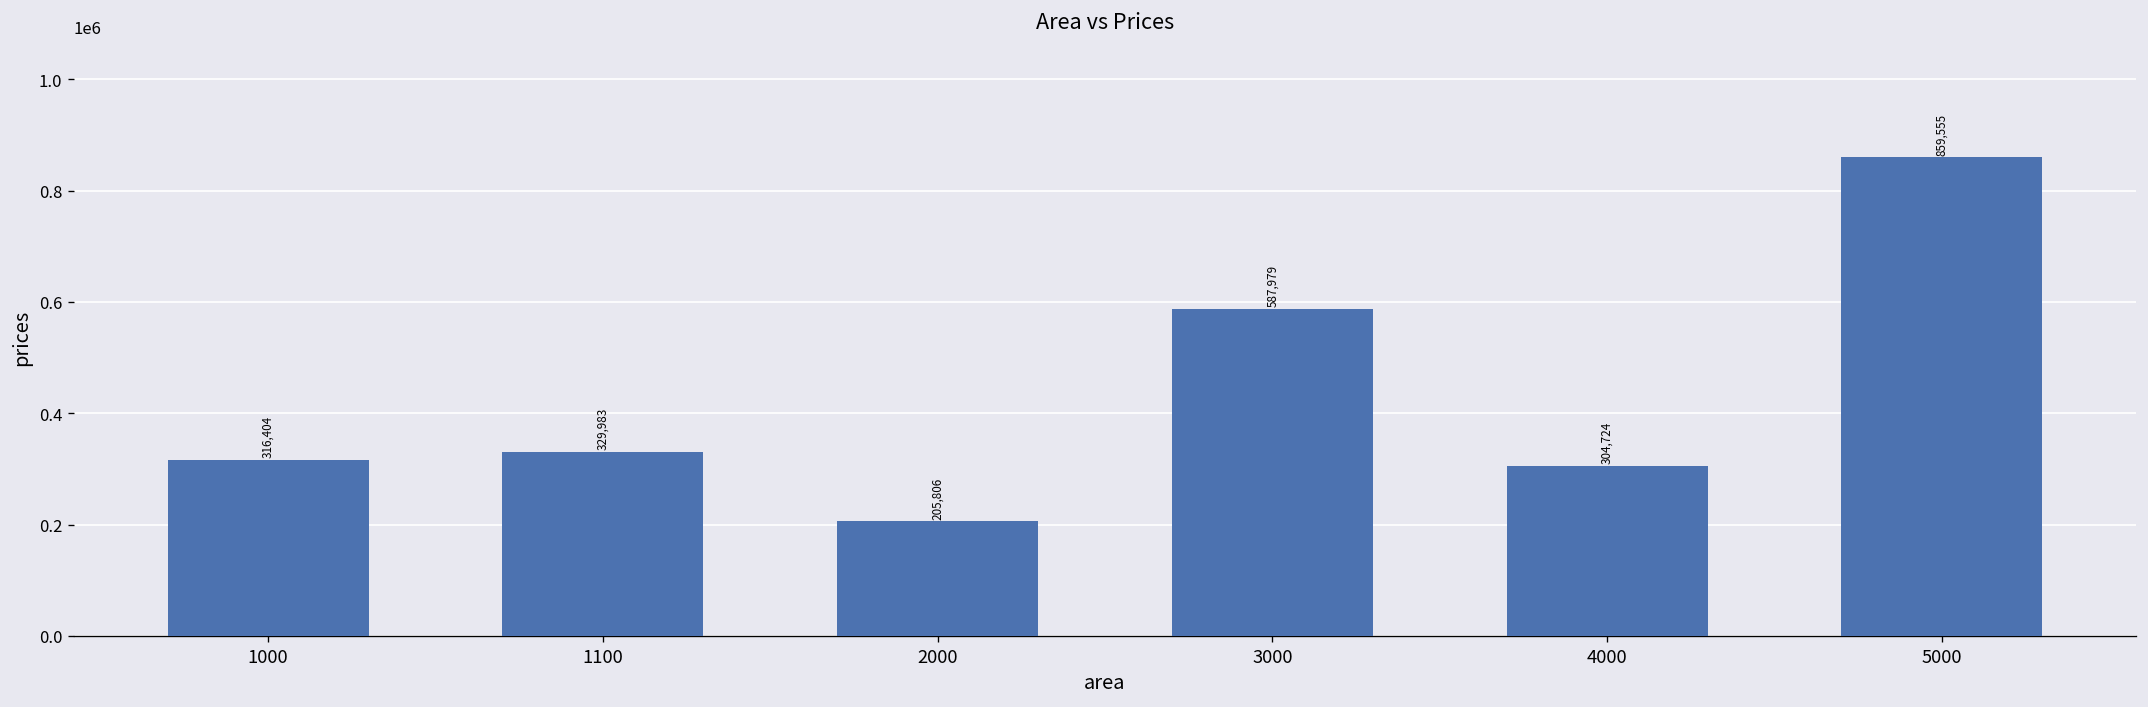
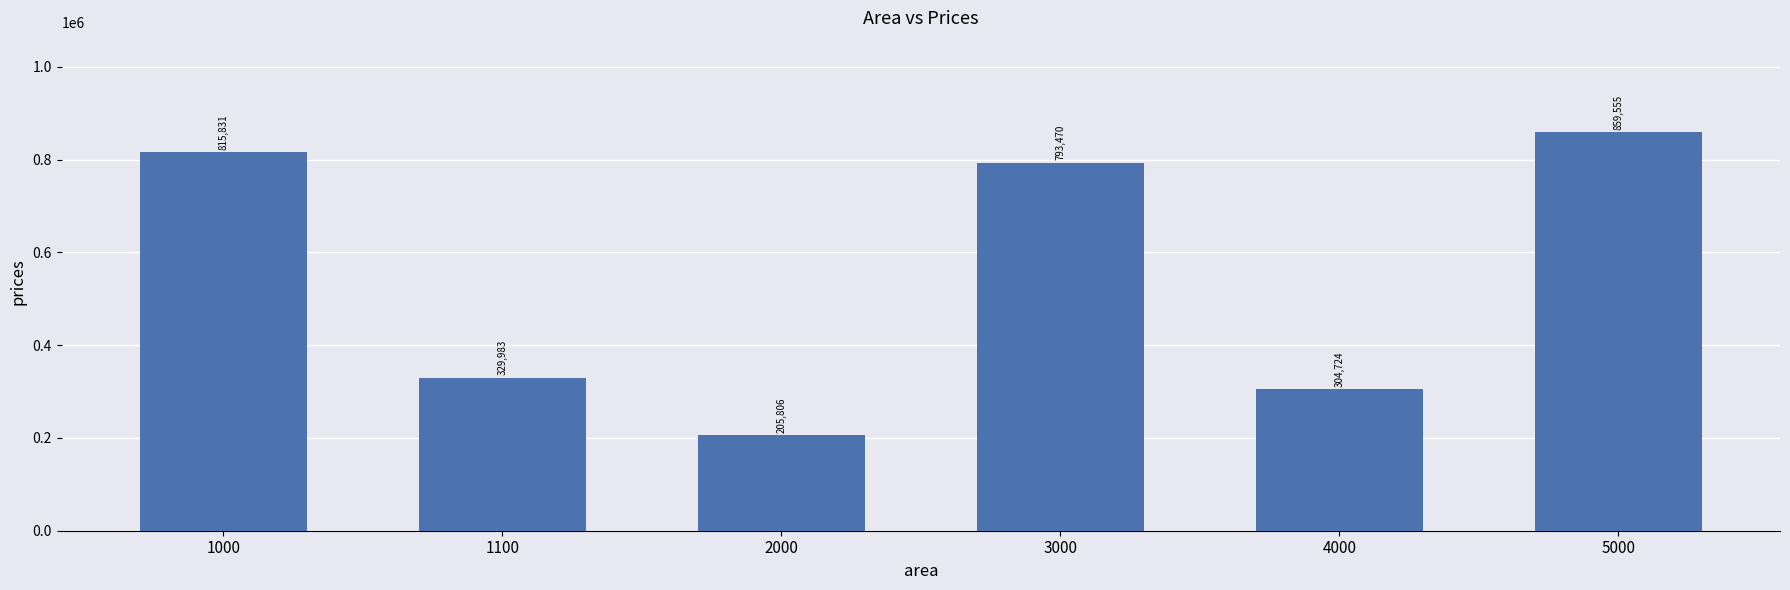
  {
-   "1000": "316,404",
+   "1000": "815,831",
    "1100": "329,983",
    "2000": "205,806",
-   "3000": "587,979",
+   "3000": "793,470",
    "4000": "304,724",
    "5000": "859,555"
  }
